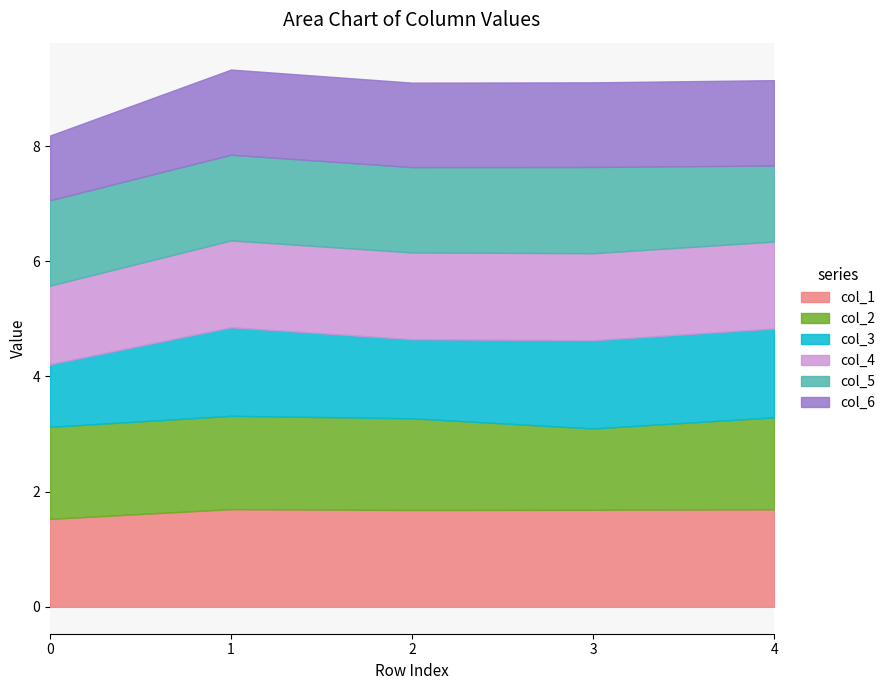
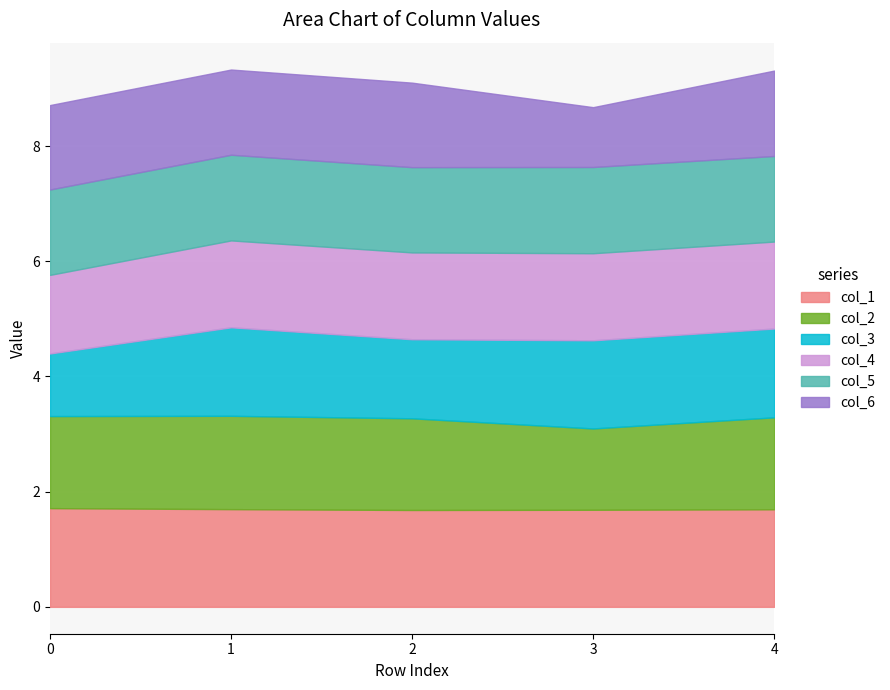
  {
    "col_1": {
-     "0": 1.5,
+     "0": 1.7,
      "1": 1.7,
      "2": 1.7,
      "3": 1.7,
      "4": 1.7
    },
    "col_2": {
      "0": 1.6,
      "1": 1.6,
      "2": 1.6,
      "3": 1.4,
      "4": 1.6
    },
    "col_3": {
      "0": 1.1,
      "1": 1.5,
      "2": 1.4,
      "3": 1.5,
      "4": 1.5
    },
    "col_4": {
      "0": 1.4,
      "1": 1.5,
      "2": 1.5,
      "3": 1.5,
      "4": 1.5
    },
    "col_5": {
      "0": 1.5,
      "1": 1.5,
      "2": 1.5,
      "3": 1.5,
-     "4": 1.3
+     "4": 1.5
    },
    "col_6": {
-     "0": 1.1,
+     "0": 1.5,
      "1": 1.5,
      "2": 1.5,
-     "3": 1.5,
+     "3": 1.0,
      "4": 1.5
    }
  }
